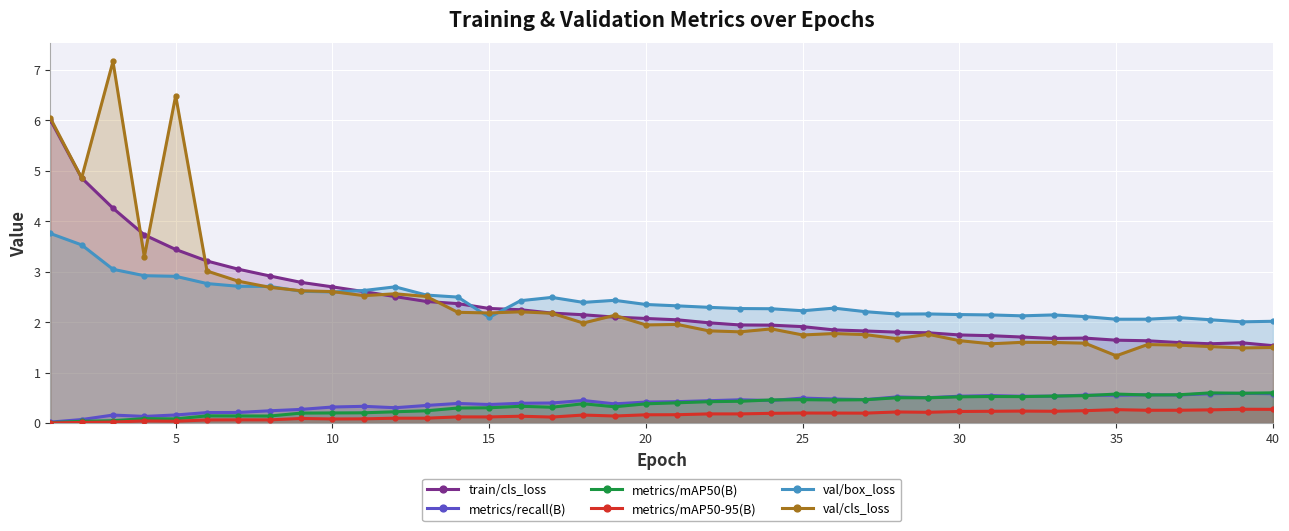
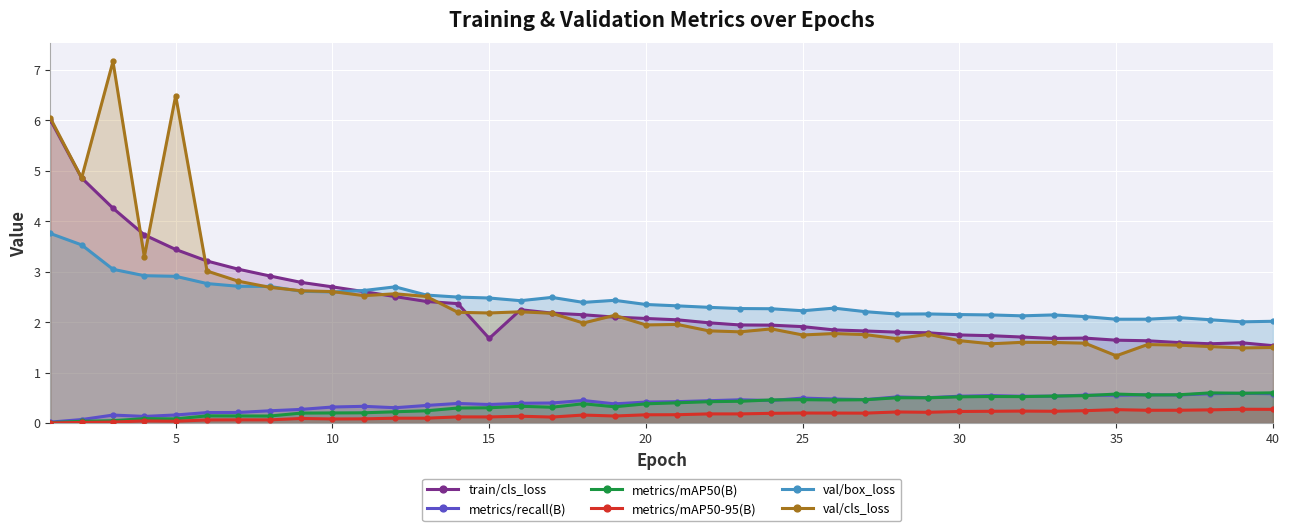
  {
    "train/cls_loss": {
      "5": 3.4,
      "10": 2.7,
-     "15": 2.3,
+     "15": 1.7,
      "20": 2.1,
      "25": 1.9,
      "30": 1.7,
      "35": 1.6
    },
    "metrics/recall(B)": {
      "5": 0.2,
      "10": 0.3,
      "15": 0.4
    },
    "metrics/mAP50(B)": {
      "10": 0.2,
      "15": 0.3
    },
    "metrics/mAP50-95(B)": {
      "10": 0.1,
      "15": 0.1,
      "20": 0.2,
      "25": 0.2,
      "30": 0.2,
      "35": 0.3,
      "40": 0.3
    },
    "val/box_loss": {
      "5": 2.9,
-     "15": 2.1,
+     "15": 2.5,
      "20": 2.4,
      "25": 2.2,
      "30": 2.2,
      "35": 2.1,
      "40": 2.0
    },
    "val/cls_loss": {
      "5": 6.5,
      "15": 2.2,
      "20": 1.9,
      "25": 1.7,
      "30": 1.6,
      "35": 1.3
    }
  }
